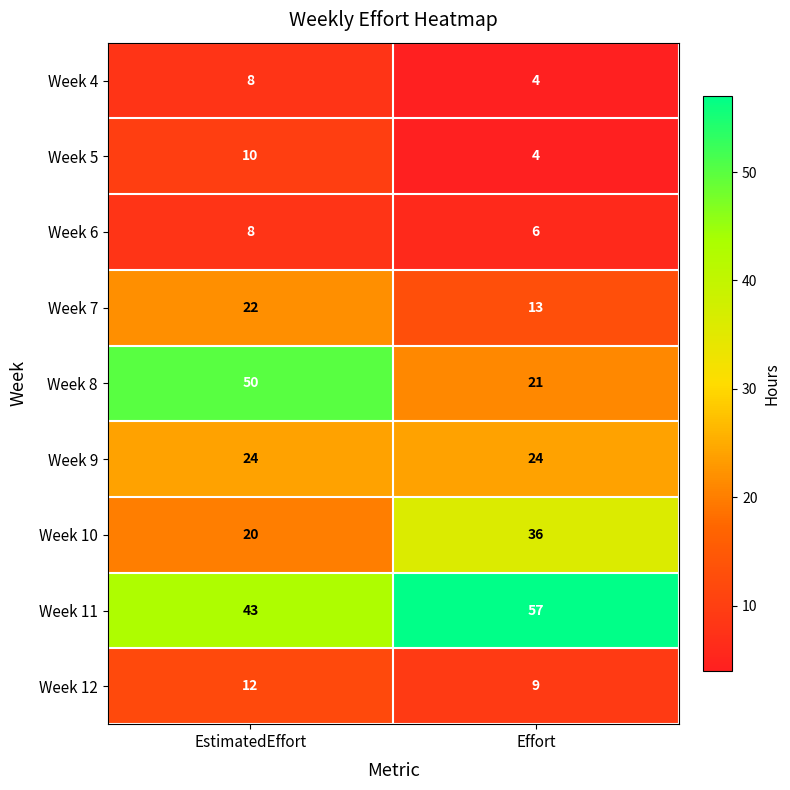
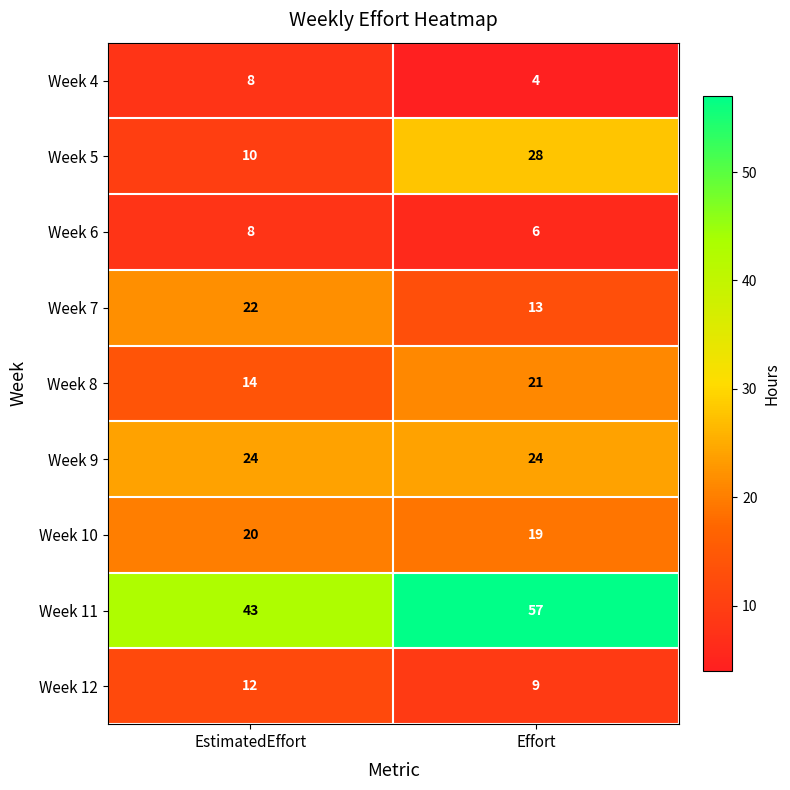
  {
    "Week 4": {
      "EstimatedEffort": 8,
      "Effort": 4
    },
    "Week 5": {
      "EstimatedEffort": 10,
-     "Effort": 4
+     "Effort": 28
    },
    "Week 6": {
      "EstimatedEffort": 8,
      "Effort": 6
    },
    "Week 7": {
      "EstimatedEffort": 22,
      "Effort": 13
    },
    "Week 8": {
-     "EstimatedEffort": 50,
+     "EstimatedEffort": 14,
      "Effort": 21
    },
    "Week 9": {
      "EstimatedEffort": 24,
      "Effort": 24
    },
    "Week 10": {
      "EstimatedEffort": 20,
-     "Effort": 36
+     "Effort": 19
    },
    "Week 11": {
      "EstimatedEffort": 43,
      "Effort": 57
    },
    "Week 12": {
      "EstimatedEffort": 12,
      "Effort": 9
    }
  }
